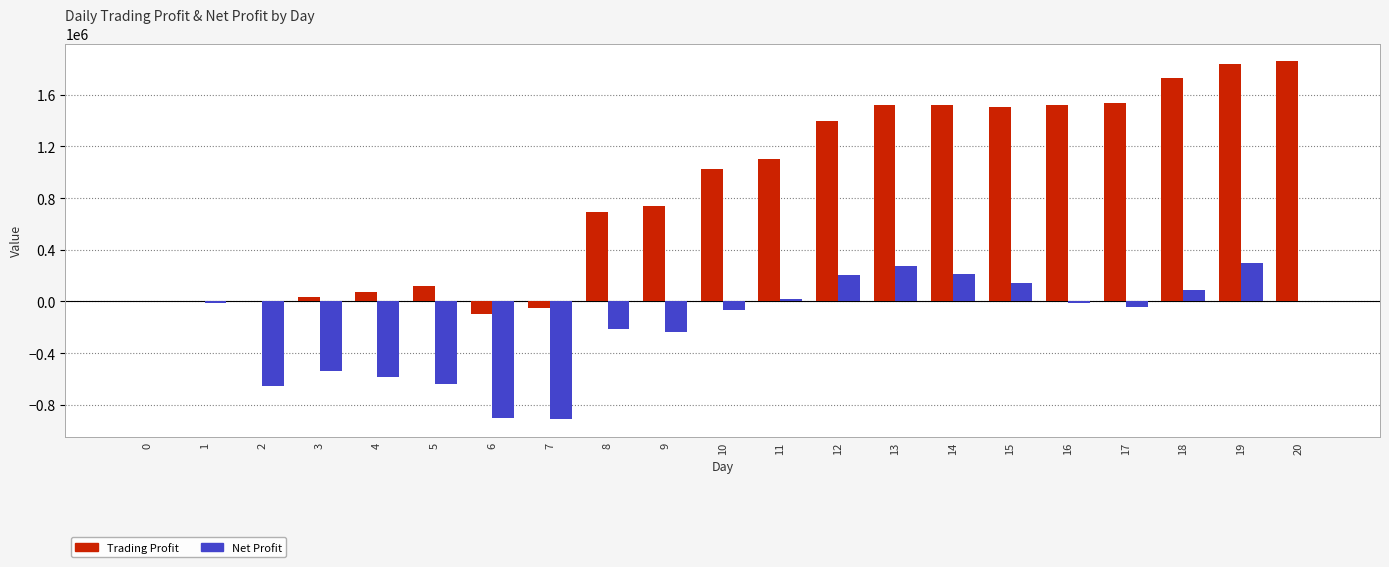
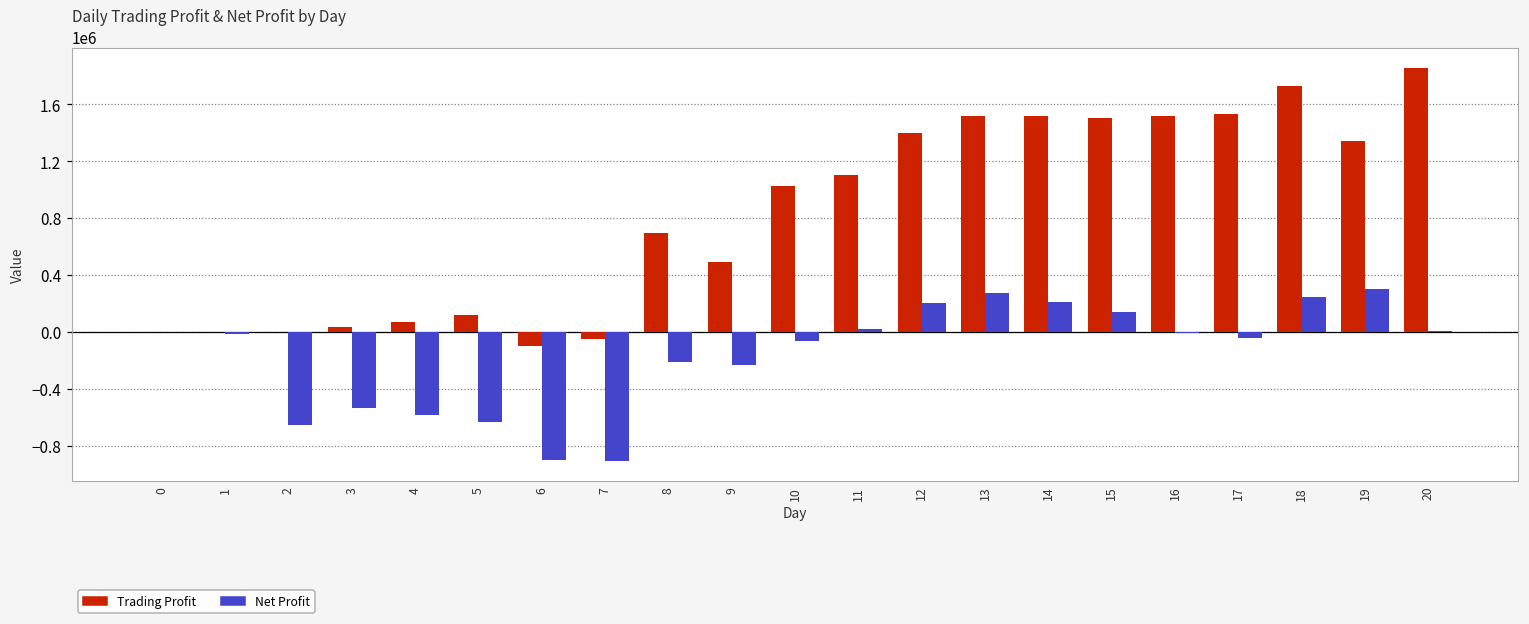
  {
    "Trading Profit": {
      "0": 0,
      "1": 0,
      "2": 0,
      "3": 30000,
      "4": 70000,
      "5": 120000,
      "6": -100000,
      "7": -50000,
      "8": 690000,
-     "9": 740000,
+     "9": 490000,
      "10": 1030000,
      "11": 1100000,
      "12": 1400000,
      "13": 1520000,
      "14": 1520000,
      "15": 1500000,
      "16": 1520000,
      "17": 1530000,
      "18": 1730000,
-     "19": 1840000,
+     "19": 1350000,
      "20": 1860000
    },
    "Net Profit": {
      "0": 0,
      "2": -650000,
      "3": -530000,
      "4": -580000,
      "5": -640000,
      "6": -900000,
      "7": -910000,
      "8": -210000,
      "9": -240000,
      "10": -70000,
      "11": 20000,
      "12": 200000,
      "13": 270000,
      "14": 210000,
      "15": 140000,
      "17": -40000,
-     "18": 90000,
+     "18": 250000,
      "19": 300000
    }
  }
